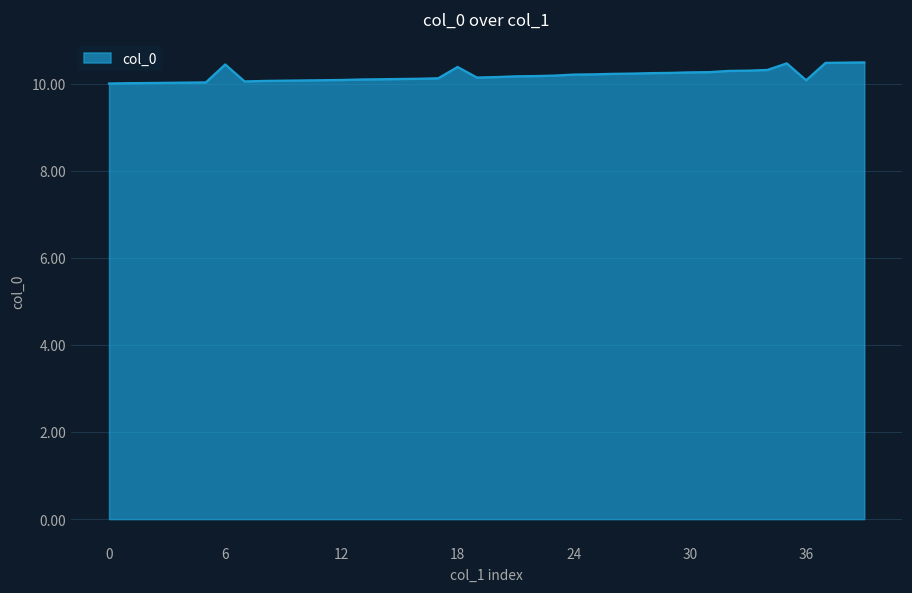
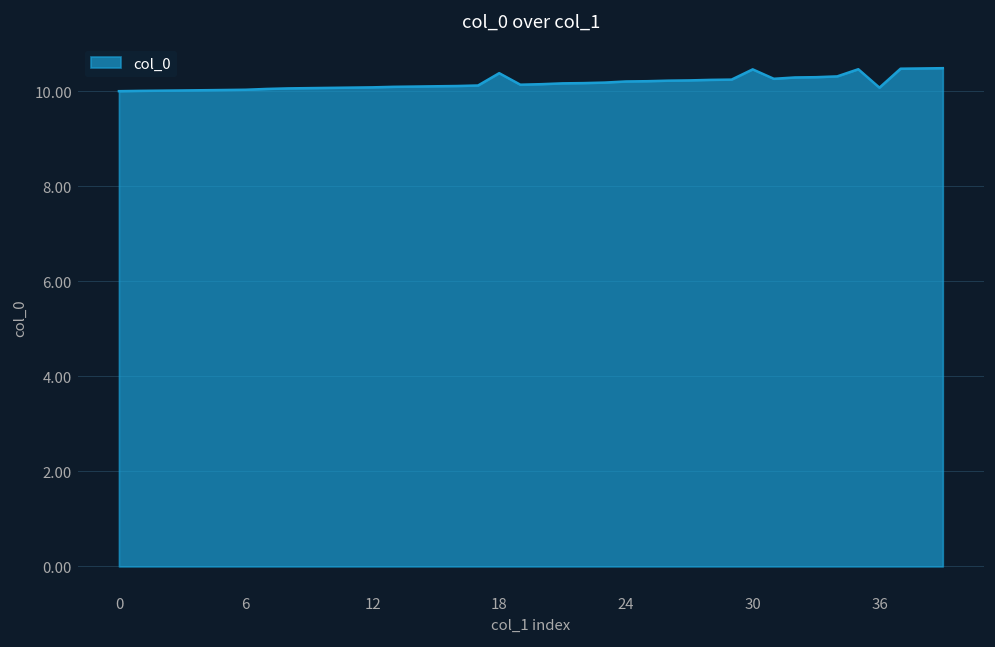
  {
    "0": 10.0,
-   "6": 10.4,
+   "6": 10.0,
    "12": 10.1,
    "18": 10.4,
    "24": 10.2,
-   "30": 10.3,
+   "30": 10.5,
    "36": 10.1
  }
